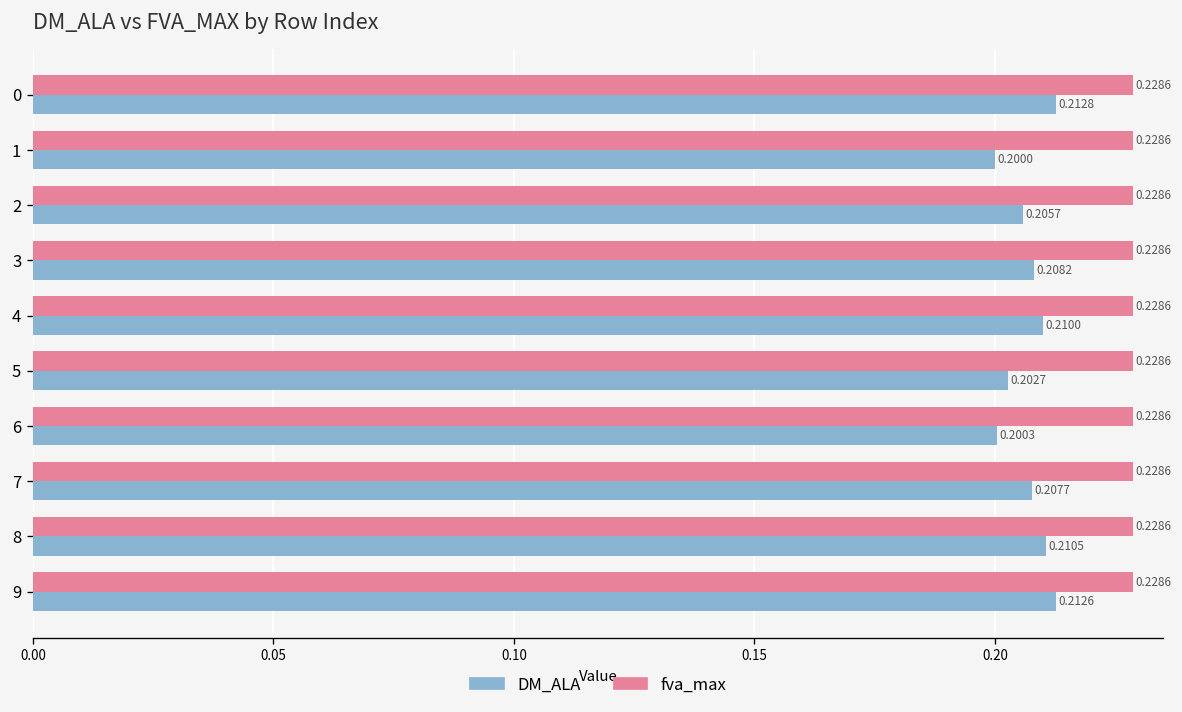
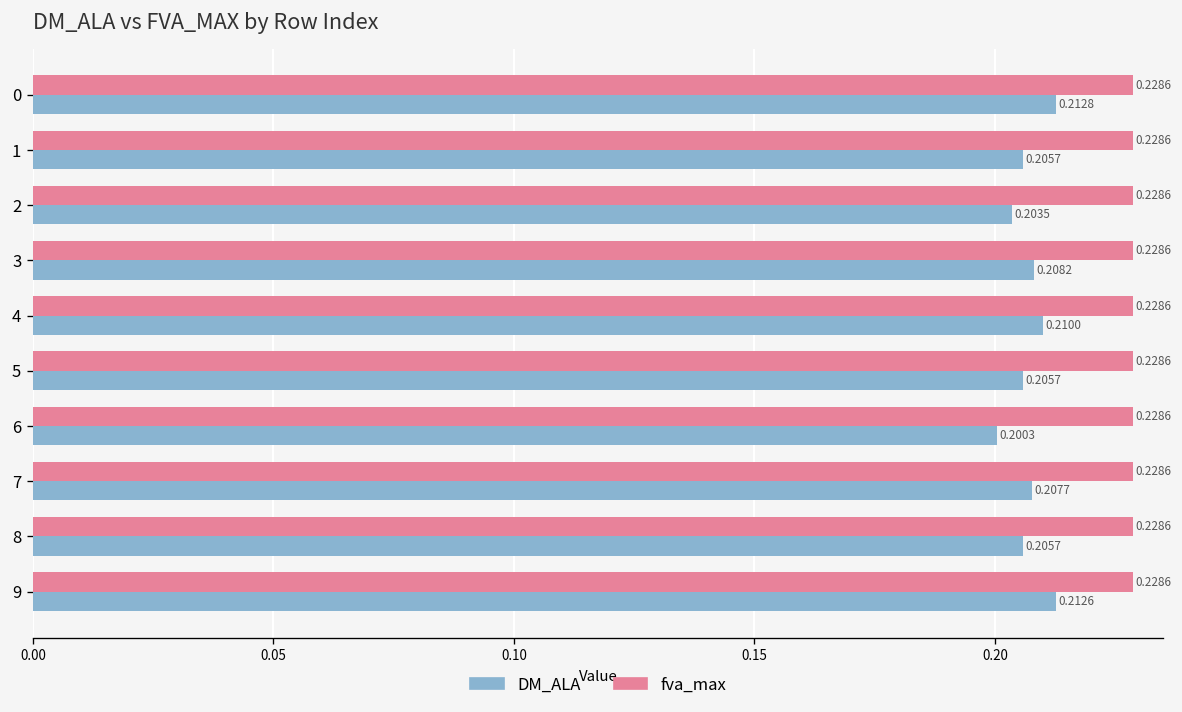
  {
    "DM_ALA": {
      "0": 0.2128,
-     "1": 0.2000,
-     "2": 0.2057,
+     "1": 0.2057,
+     "2": 0.2035,
      "3": 0.2082,
      "4": 0.2100,
-     "5": 0.2027,
+     "5": 0.2057,
      "6": 0.2003,
      "7": 0.2077,
-     "8": 0.2105,
+     "8": 0.2057,
      "9": 0.2126
    },
    "fva_max": {
      "0": 0.2286,
      "1": 0.2286,
      "2": 0.2286,
      "3": 0.2286,
      "4": 0.2286,
      "5": 0.2286,
      "6": 0.2286,
      "7": 0.2286,
      "8": 0.2286,
      "9": 0.2286
    }
  }
